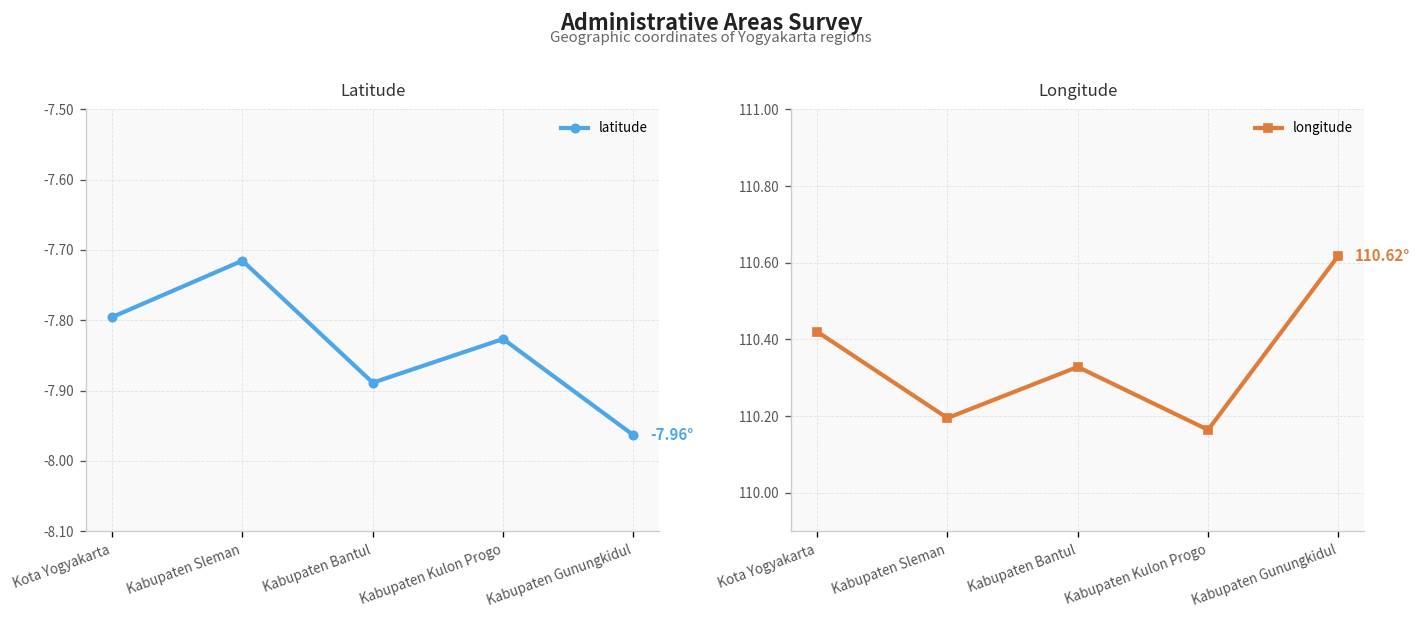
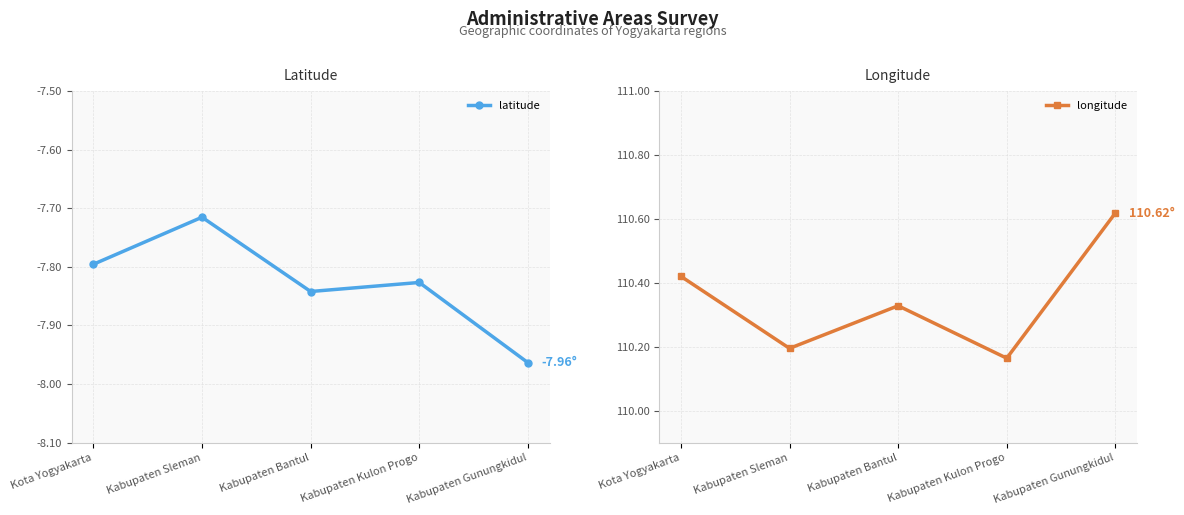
  {
    "Latitude": {
      "Kota Yogyakarta": "-7.80",
      "Kabupaten Sleman": "-7.72",
-     "Kabupaten Bantul": "-7.89",
+     "Kabupaten Bantul": "-7.84",
      "Kabupaten Kulon Progo": "-7.83"
    },
    "Longitude": {
      "Kabupaten Gunungkidul": "110.62°"
    }
  }
